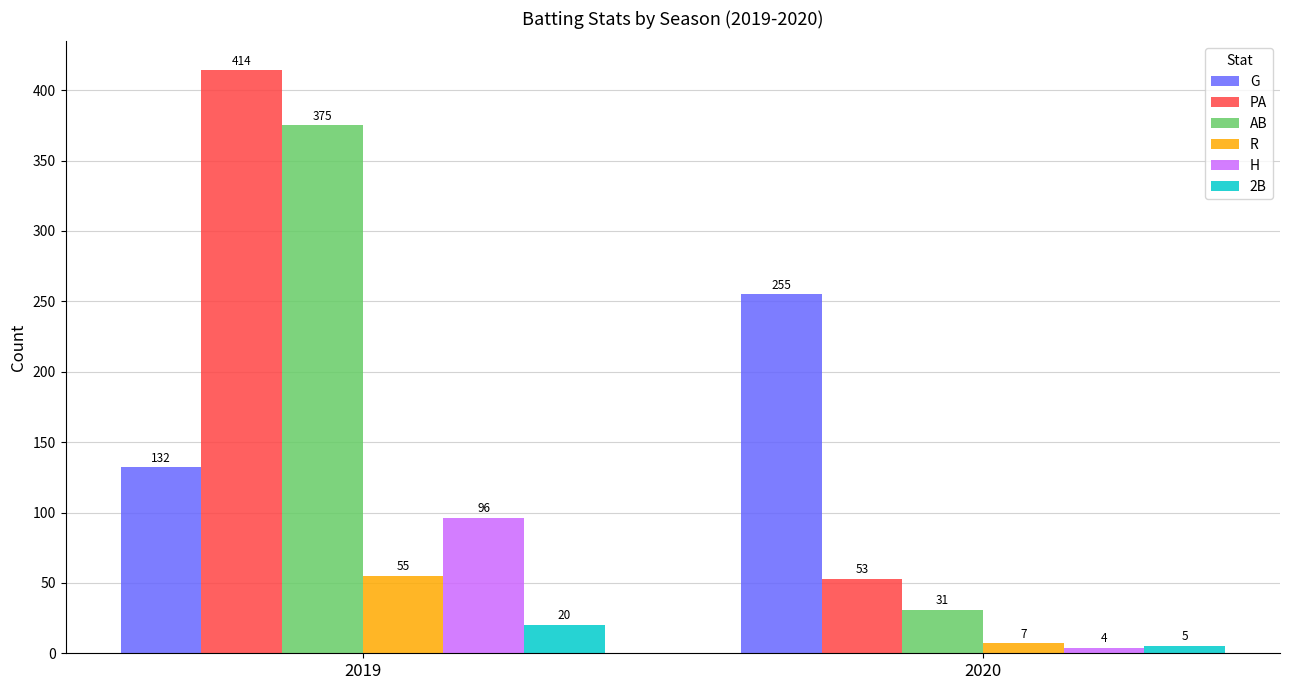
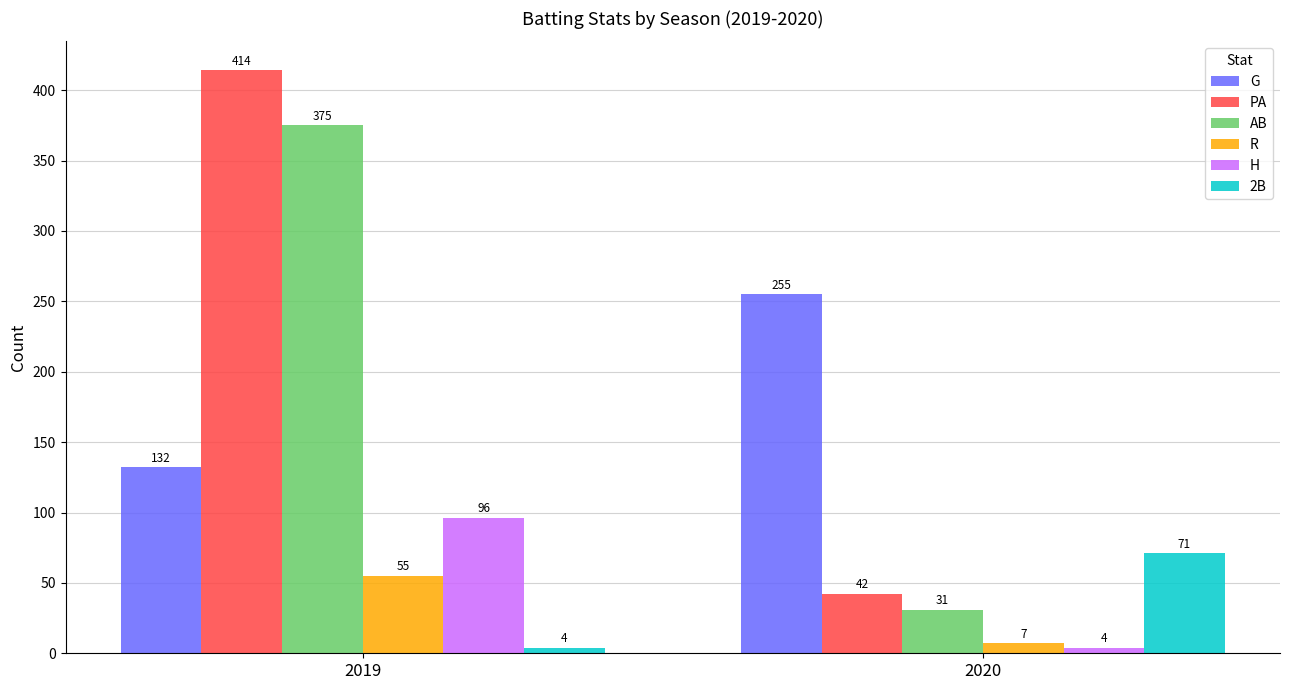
  {
    "G": {
      "2019": 132,
      "2020": 255
    },
    "PA": {
      "2019": 414,
-     "2020": 53
+     "2020": 42
    },
    "AB": {
      "2019": 375,
      "2020": 31
    },
    "R": {
      "2019": 55,
      "2020": 7
    },
    "H": {
      "2019": 96,
      "2020": 4
    },
    "2B": {
-     "2019": 20,
-     "2020": 5
+     "2019": 4,
+     "2020": 71
    }
  }
